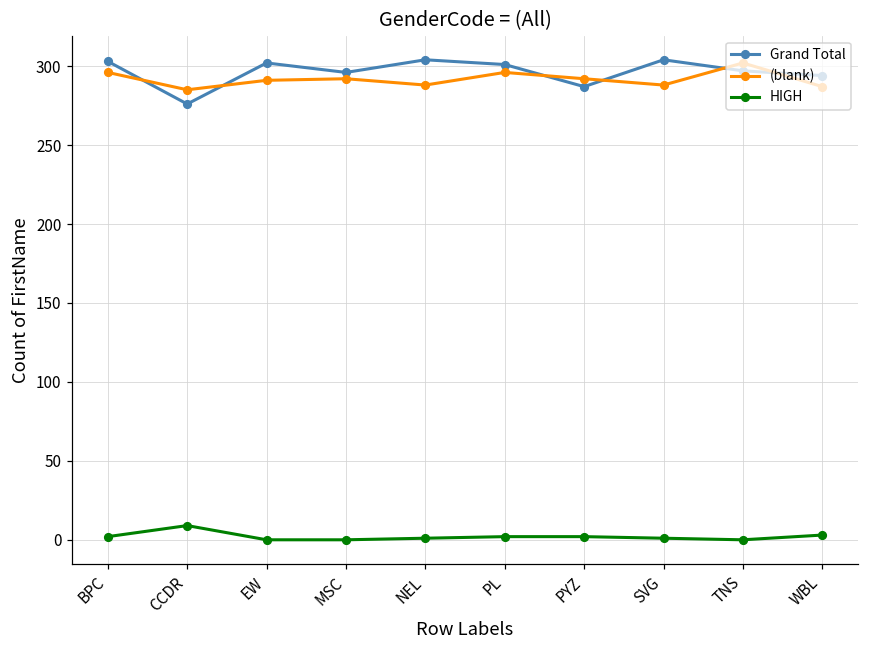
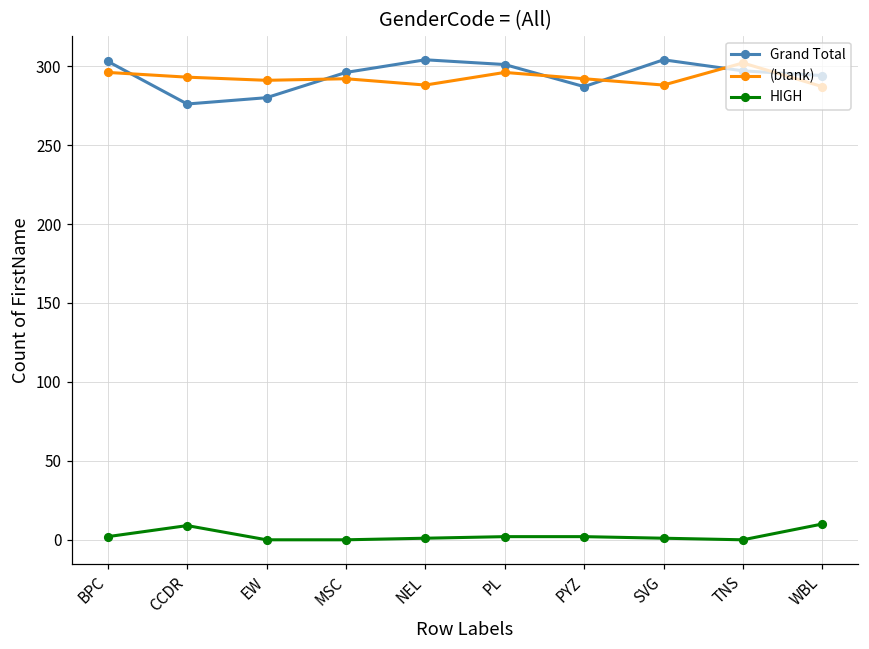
  {
    "Grand Total": {
      "BPC": 303,
      "CCDR": 276,
-     "EW": 302,
+     "EW": 280,
      "MSC": 296,
      "NEL": 304,
      "PL": 301,
      "PYZ": 287,
      "SVG": 304
    },
    "(blank)": {
      "BPC": 296,
-     "CCDR": 285,
+     "CCDR": 293,
      "EW": 291,
      "MSC": 292,
      "NEL": 288,
      "PL": 296,
      "PYZ": 292,
      "SVG": 288
    },
    "HIGH": {
      "BPC": 2,
      "CCDR": 9,
      "EW": 0,
      "MSC": 0,
      "NEL": 1,
      "PL": 2,
      "PYZ": 2,
      "SVG": 1,
      "TNS": 0,
-     "WBL": 3
+     "WBL": 10
    }
  }
